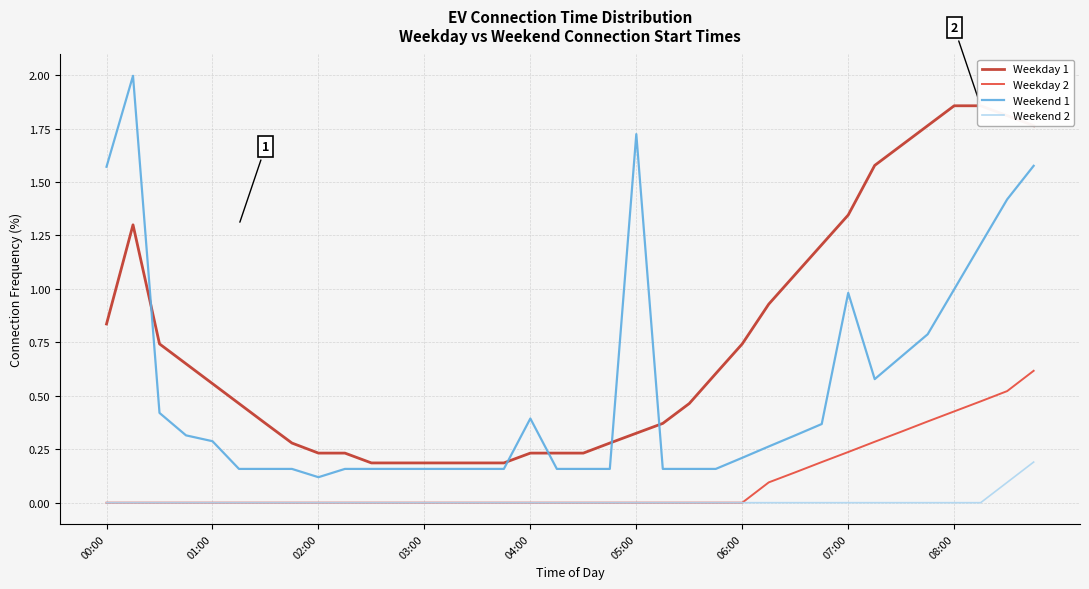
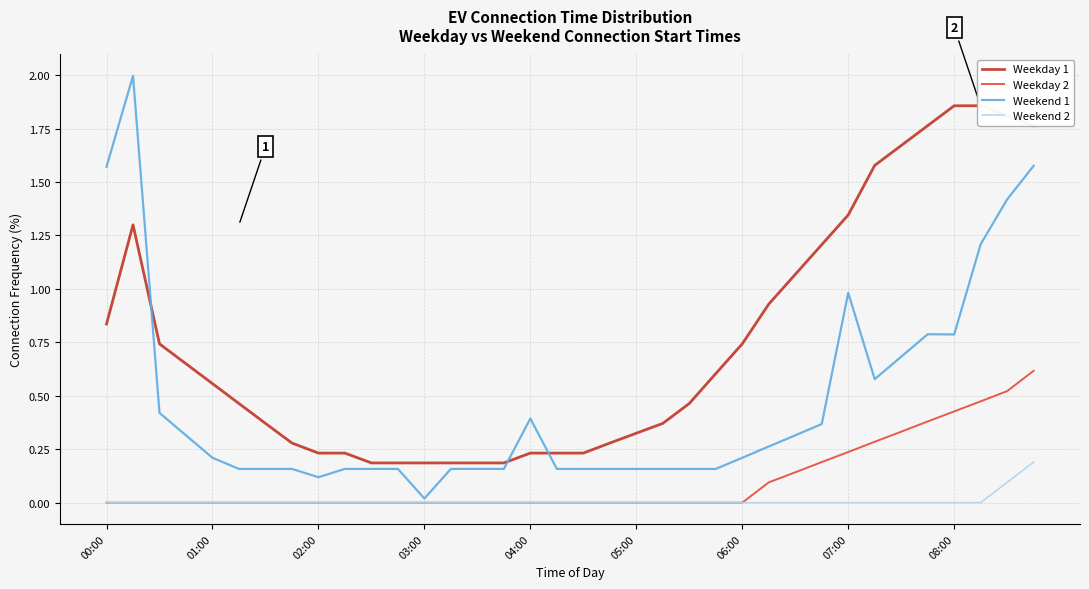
  {
    "Weekend 1": {
      "00:00": 1.57,
-     "01:00": 0.29,
+     "01:00": 0.21,
      "02:00": 0.12,
-     "03:00": 0.16,
+     "03:00": 0.02,
      "04:00": 0.39,
-     "05:00": 1.72,
+     "05:00": 0.16,
      "06:00": 0.21,
      "07:00": 0.98,
-     "08:00": 1.00
+     "08:00": 0.79
    },
    "Weekend 2": {
      "07:00": 0.00,
      "08:00": 0.00
    }
  }
